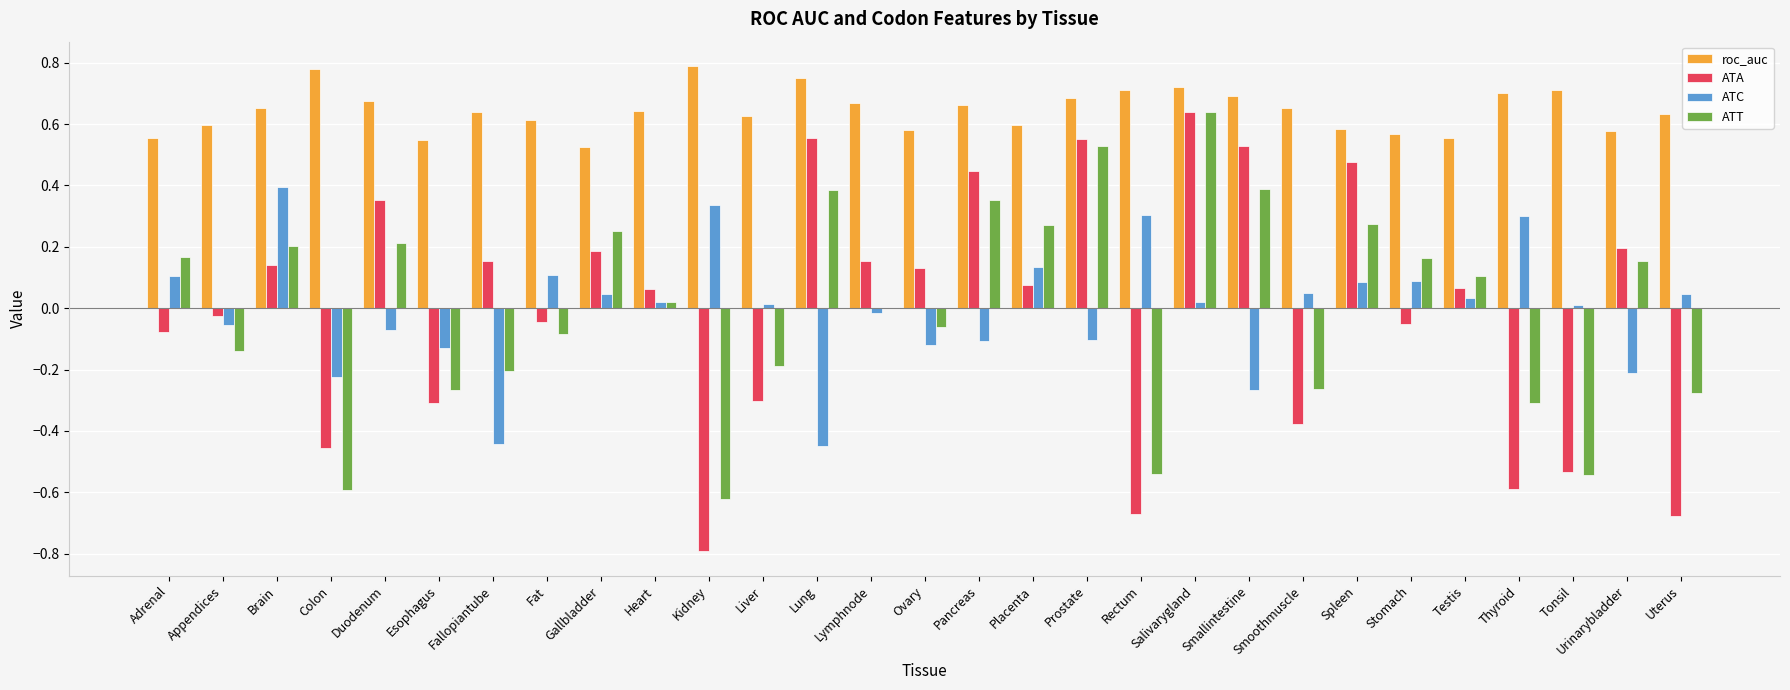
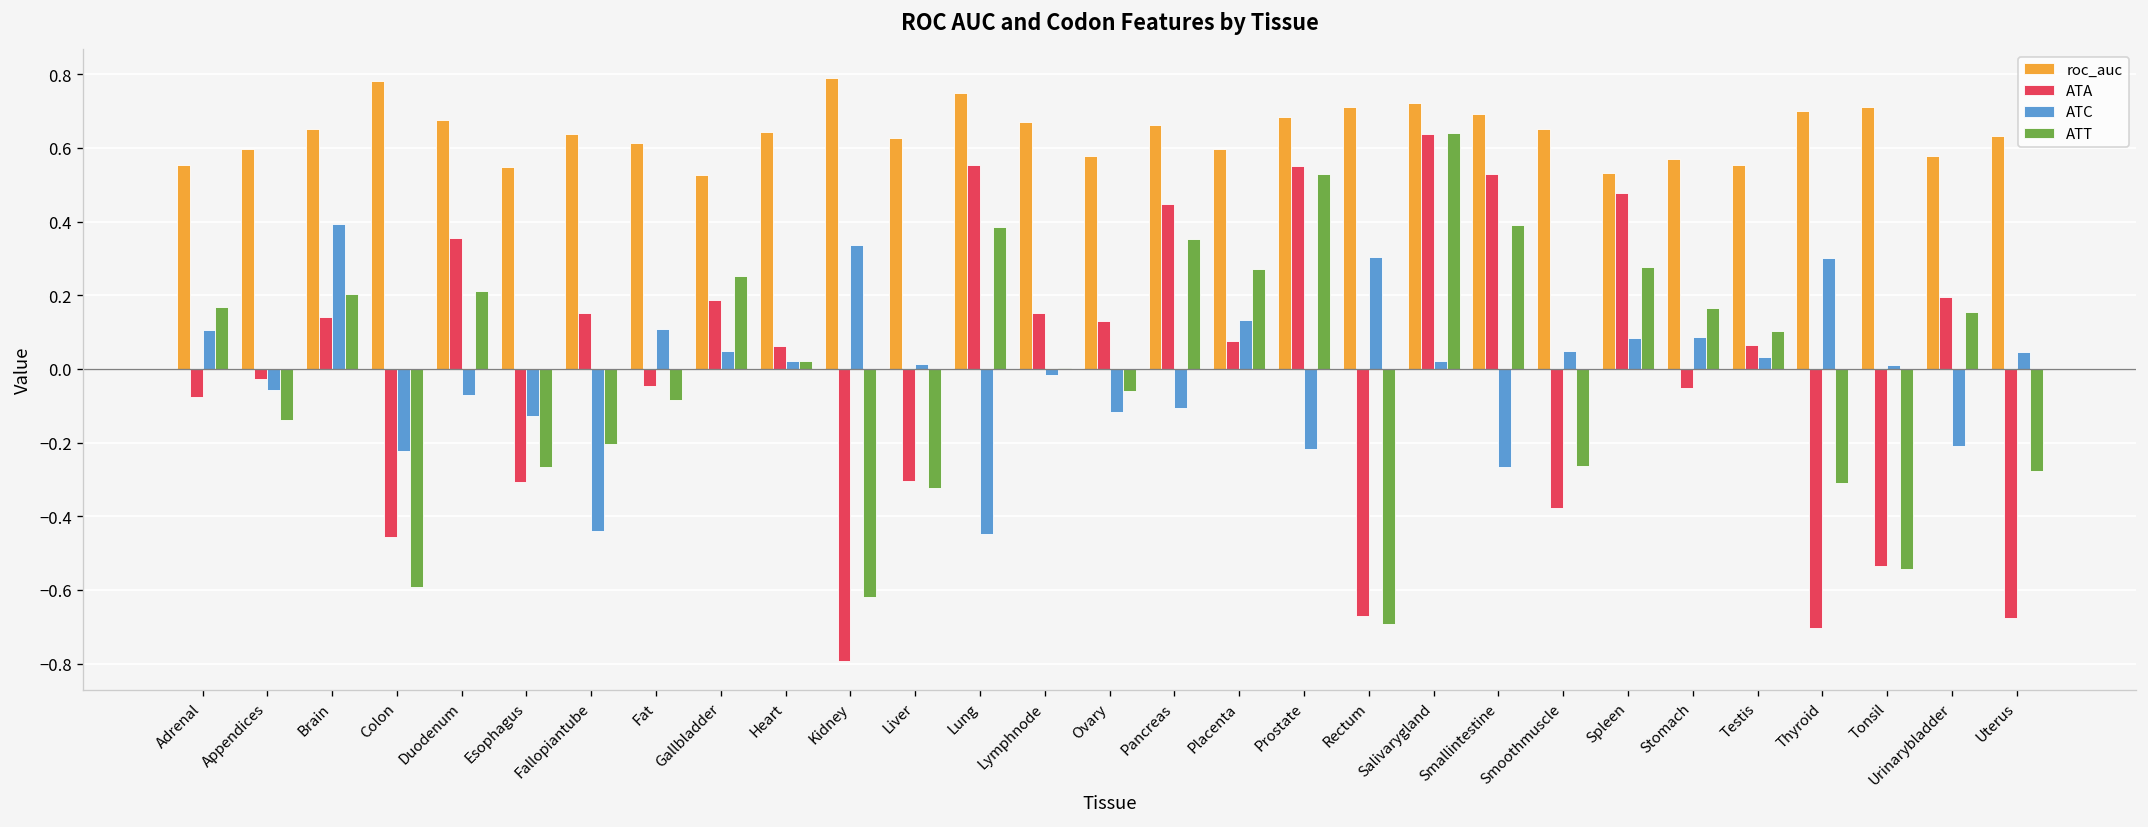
  {
    "roc_auc": {
      "Adrenal": 0.55,
      "Appendices": 0.60,
      "Brain": 0.65,
      "Colon": 0.78,
      "Duodenum": 0.67,
      "Esophagus": 0.55,
      "Fallopiantube": 0.64,
      "Fat": 0.61,
      "Gallbladder": 0.53,
      "Heart": 0.64,
      "Kidney": 0.79,
      "Liver": 0.63,
      "Lung": 0.75,
      "Lymphnode": 0.67,
      "Ovary": 0.58,
      "Pancreas": 0.66,
      "Placenta": 0.60,
      "Prostate": 0.68,
      "Rectum": 0.71,
      "Salivarygland": 0.72,
      "Smallintestine": 0.69,
      "Smoothmuscle": 0.65,
-     "Spleen": 0.58,
+     "Spleen": 0.53,
      "Stomach": 0.57,
      "Testis": 0.55,
      "Thyroid": 0.70,
      "Tonsil": 0.71,
      "Urinarybladder": 0.58,
      "Uterus": 0.63
    },
    "ATA": {
      "Adrenal": -0.08,
      "Appendices": -0.03,
      "Brain": 0.14,
      "Colon": -0.46,
      "Duodenum": 0.35,
      "Esophagus": -0.31,
      "Fallopiantube": 0.15,
      "Fat": -0.05,
      "Gallbladder": 0.19,
      "Heart": 0.06,
      "Kidney": -0.79,
      "Liver": -0.30,
      "Lung": 0.55,
      "Lymphnode": 0.15,
      "Ovary": 0.13,
      "Pancreas": 0.45,
      "Placenta": 0.08,
      "Prostate": 0.55,
      "Rectum": -0.67,
      "Salivarygland": 0.64,
      "Smallintestine": 0.53,
      "Smoothmuscle": -0.38,
      "Spleen": 0.48,
      "Stomach": -0.05,
      "Testis": 0.06,
-     "Thyroid": -0.59,
+     "Thyroid": -0.70,
      "Tonsil": -0.54,
      "Urinarybladder": 0.20,
      "Uterus": -0.68
    },
    "ATC": {
      "Adrenal": 0.11,
      "Appendices": -0.06,
      "Brain": 0.39,
      "Colon": -0.22,
      "Duodenum": -0.07,
      "Esophagus": -0.13,
      "Fallopiantube": -0.44,
      "Fat": 0.11,
      "Gallbladder": 0.05,
      "Heart": 0.02,
      "Kidney": 0.34,
      "Liver": 0.01,
      "Lung": -0.45,
      "Lymphnode": -0.02,
      "Ovary": -0.12,
      "Pancreas": -0.11,
      "Placenta": 0.13,
-     "Prostate": -0.10,
+     "Prostate": -0.22,
      "Rectum": 0.30,
      "Salivarygland": 0.02,
      "Smallintestine": -0.27,
      "Smoothmuscle": 0.05,
      "Spleen": 0.08,
      "Stomach": 0.09,
      "Testis": 0.03,
      "Thyroid": 0.30,
      "Tonsil": 0.01,
      "Urinarybladder": -0.21,
      "Uterus": 0.05
    },
    "ATT": {
      "Adrenal": 0.17,
      "Appendices": -0.14,
      "Brain": 0.20,
      "Colon": -0.59,
      "Duodenum": 0.21,
      "Esophagus": -0.27,
      "Fallopiantube": -0.20,
      "Fat": -0.09,
      "Gallbladder": 0.25,
      "Heart": 0.02,
      "Kidney": -0.62,
-     "Liver": -0.19,
+     "Liver": -0.32,
      "Lung": 0.39,
      "Ovary": -0.06,
      "Pancreas": 0.35,
      "Placenta": 0.27,
      "Prostate": 0.53,
-     "Rectum": -0.54,
+     "Rectum": -0.69,
      "Salivarygland": 0.64,
      "Smallintestine": 0.39,
      "Smoothmuscle": -0.26,
      "Spleen": 0.28,
      "Stomach": 0.16,
      "Testis": 0.10,
      "Thyroid": -0.31,
      "Tonsil": -0.54,
      "Urinarybladder": 0.15,
      "Uterus": -0.28
    }
  }
